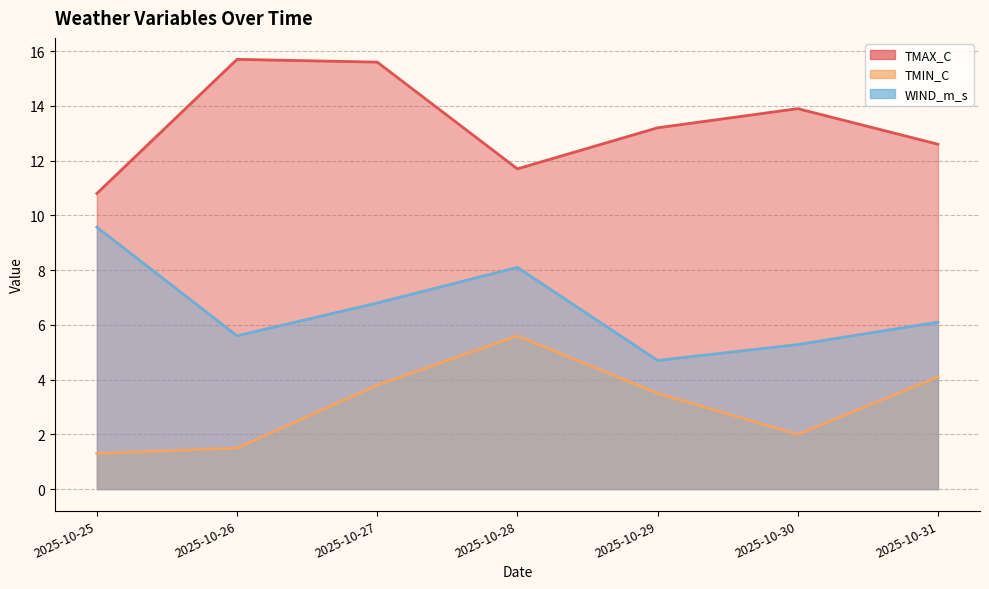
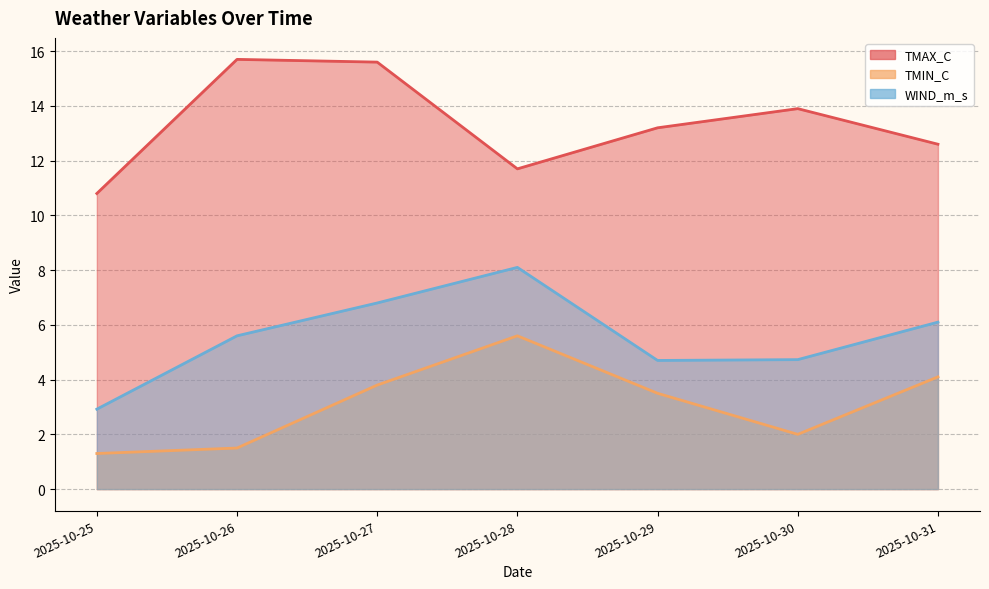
  {
    "WIND_m_s": {
-     "2025-10-25": 9.6,
+     "2025-10-25": 2.9,
      "2025-10-26": 5.6,
      "2025-10-27": 6.8,
      "2025-10-28": 8.1,
      "2025-10-29": 4.7,
-     "2025-10-30": 5.3,
+     "2025-10-30": 4.7,
      "2025-10-31": 6.1
    }
  }
